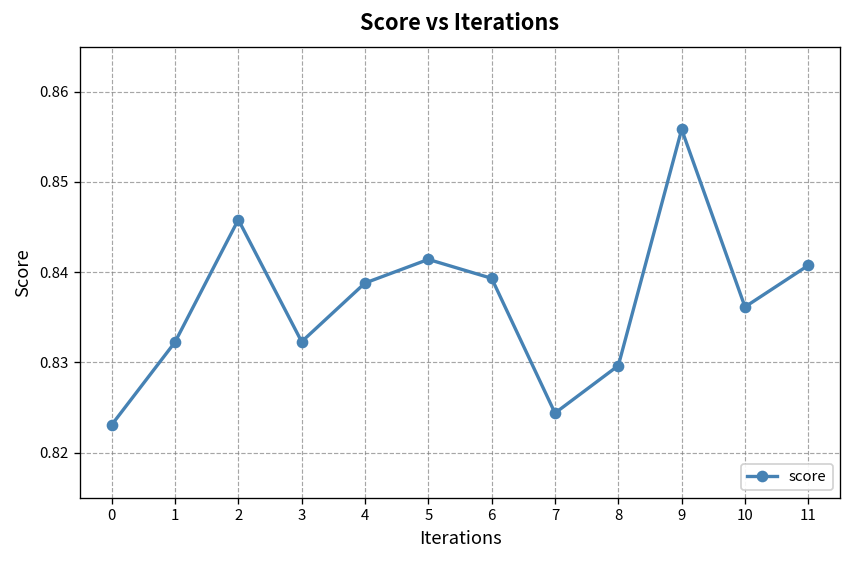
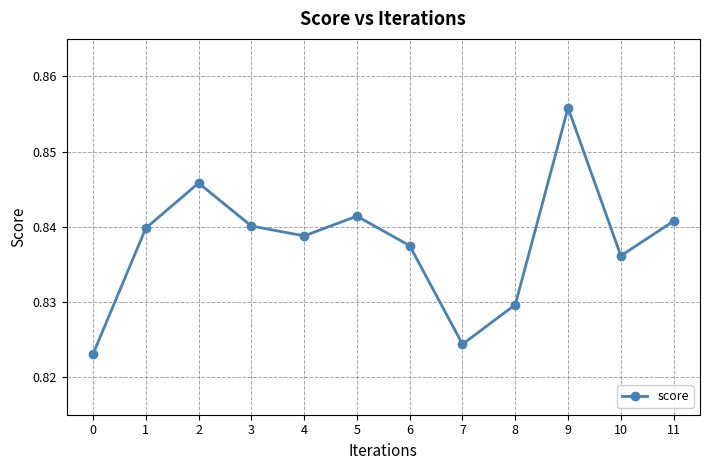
  {
    "0": 0.823,
-   "1": 0.832,
+   "1": 0.840,
    "2": 0.846,
-   "3": 0.832,
+   "3": 0.840,
    "4": 0.839,
    "5": 0.841,
-   "6": 0.839,
+   "6": 0.837,
    "7": 0.824,
    "8": 0.830,
    "9": 0.856,
    "10": 0.836,
    "11": 0.841
  }
